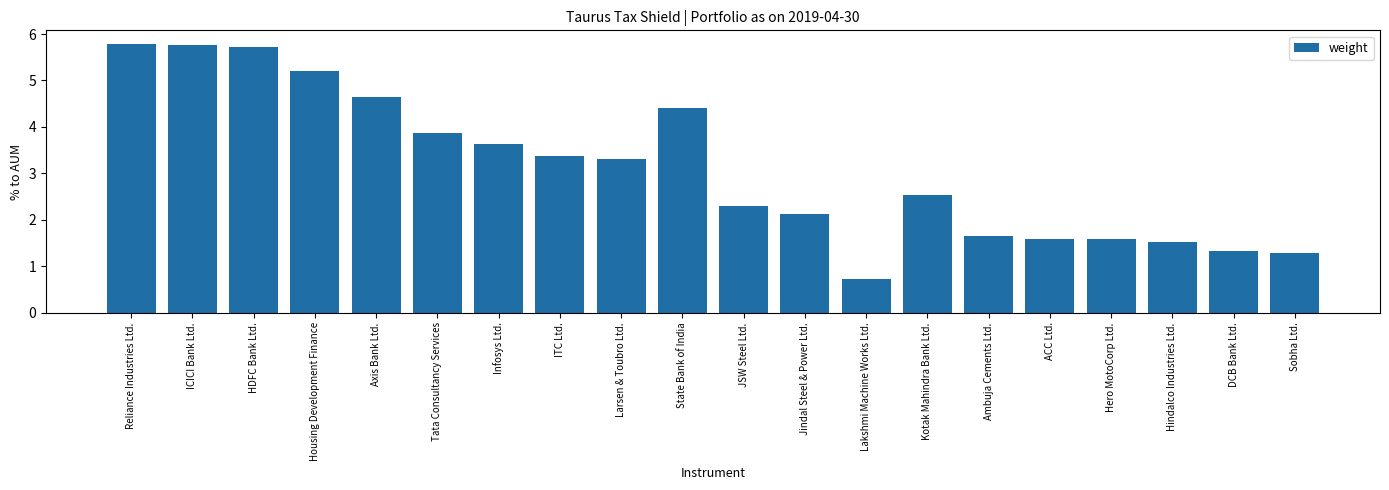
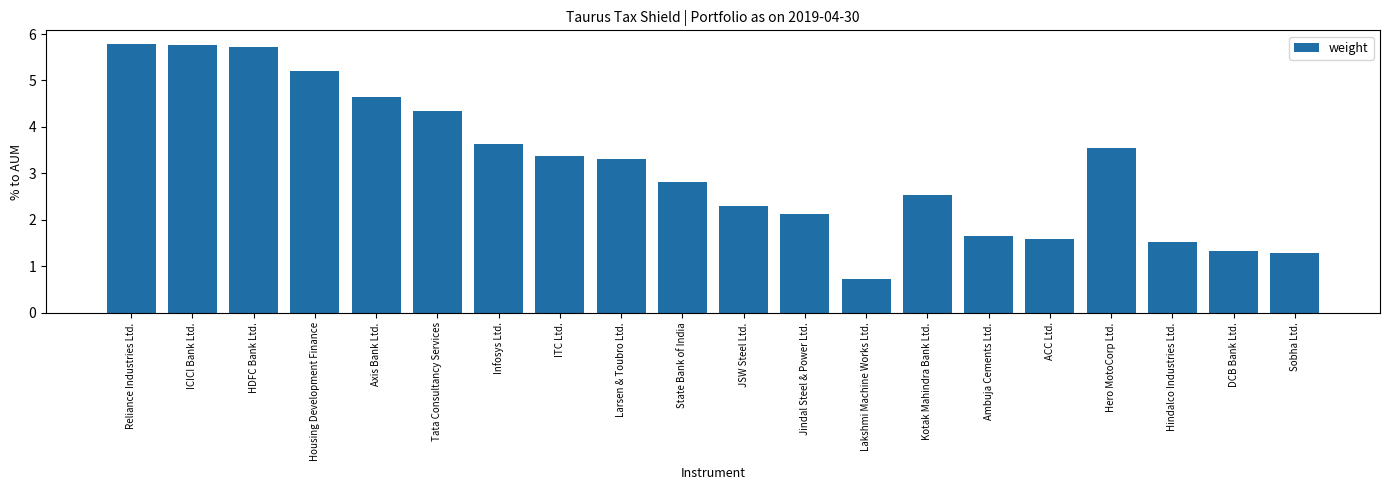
  {
    "Reliance Industries Ltd.": 5.8,
    "ICICI Bank Ltd.": 5.8,
    "HDFC Bank Ltd.": 5.7,
    "Housing Development Finance": 5.2,
    "Axis Bank Ltd.": 4.7,
-   "Tata Consultancy Services": 3.9,
+   "Tata Consultancy Services": 4.4,
    "Infosys Ltd.": 3.6,
    "ITC Ltd.": 3.4,
    "Larsen & Toubro Ltd.": 3.3,
-   "State Bank of India": 4.4,
+   "State Bank of India": 2.8,
    "JSW Steel Ltd.": 2.3,
    "Jindal Steel & Power Ltd.": 2.1,
    "Lakshmi Machine Works Ltd.": 0.7,
    "Kotak Mahindra Bank Ltd.": 2.5,
    "Ambuja Cements Ltd.": 1.6,
    "ACC Ltd.": 1.6,
-   "Hero MotoCorp Ltd.": 1.6,
+   "Hero MotoCorp Ltd.": 3.5,
    "Hindalco Industries Ltd.": 1.5,
    "DCB Bank Ltd.": 1.3,
    "Sobha Ltd.": 1.3
  }
